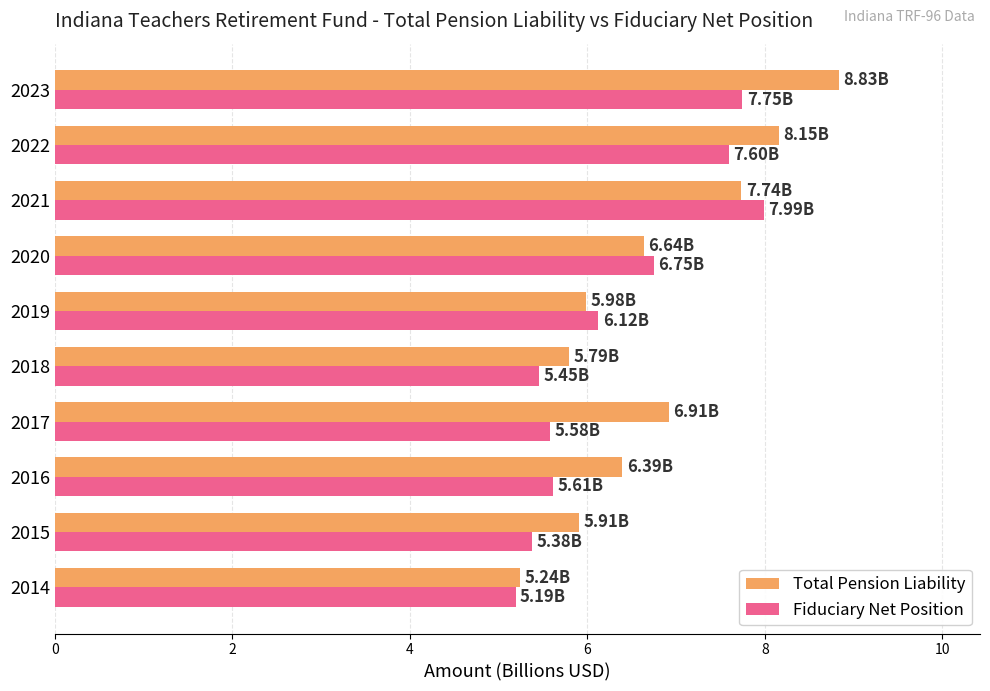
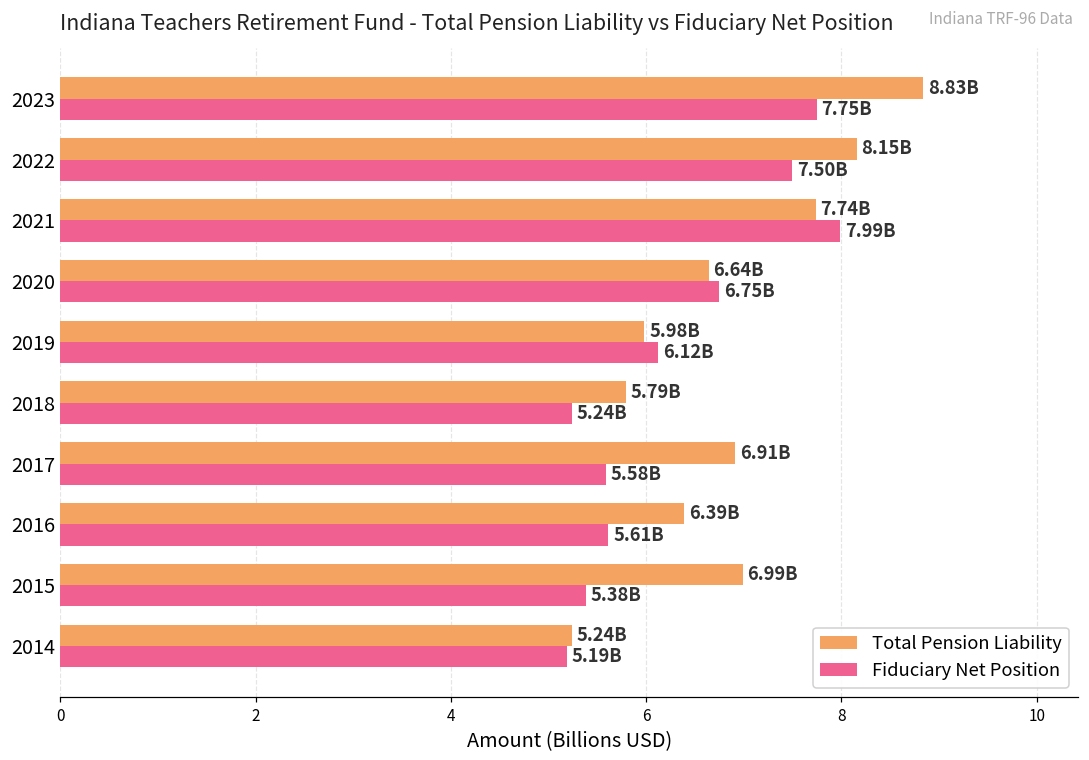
  {
    "Total Pension Liability": {
      "2023": "8.83B",
      "2022": "8.15B",
      "2021": "7.74B",
      "2020": "6.64B",
      "2019": "5.98B",
      "2018": "5.79B",
      "2017": "6.91B",
      "2016": "6.39B",
-     "2015": "5.91B",
+     "2015": "6.99B",
      "2014": "5.24B"
    },
    "Fiduciary Net Position": {
      "2023": "7.75B",
-     "2022": "7.60B",
+     "2022": "7.50B",
      "2021": "7.99B",
      "2020": "6.75B",
      "2019": "6.12B",
-     "2018": "5.45B",
+     "2018": "5.24B",
      "2017": "5.58B",
      "2016": "5.61B",
      "2015": "5.38B",
      "2014": "5.19B"
    }
  }
